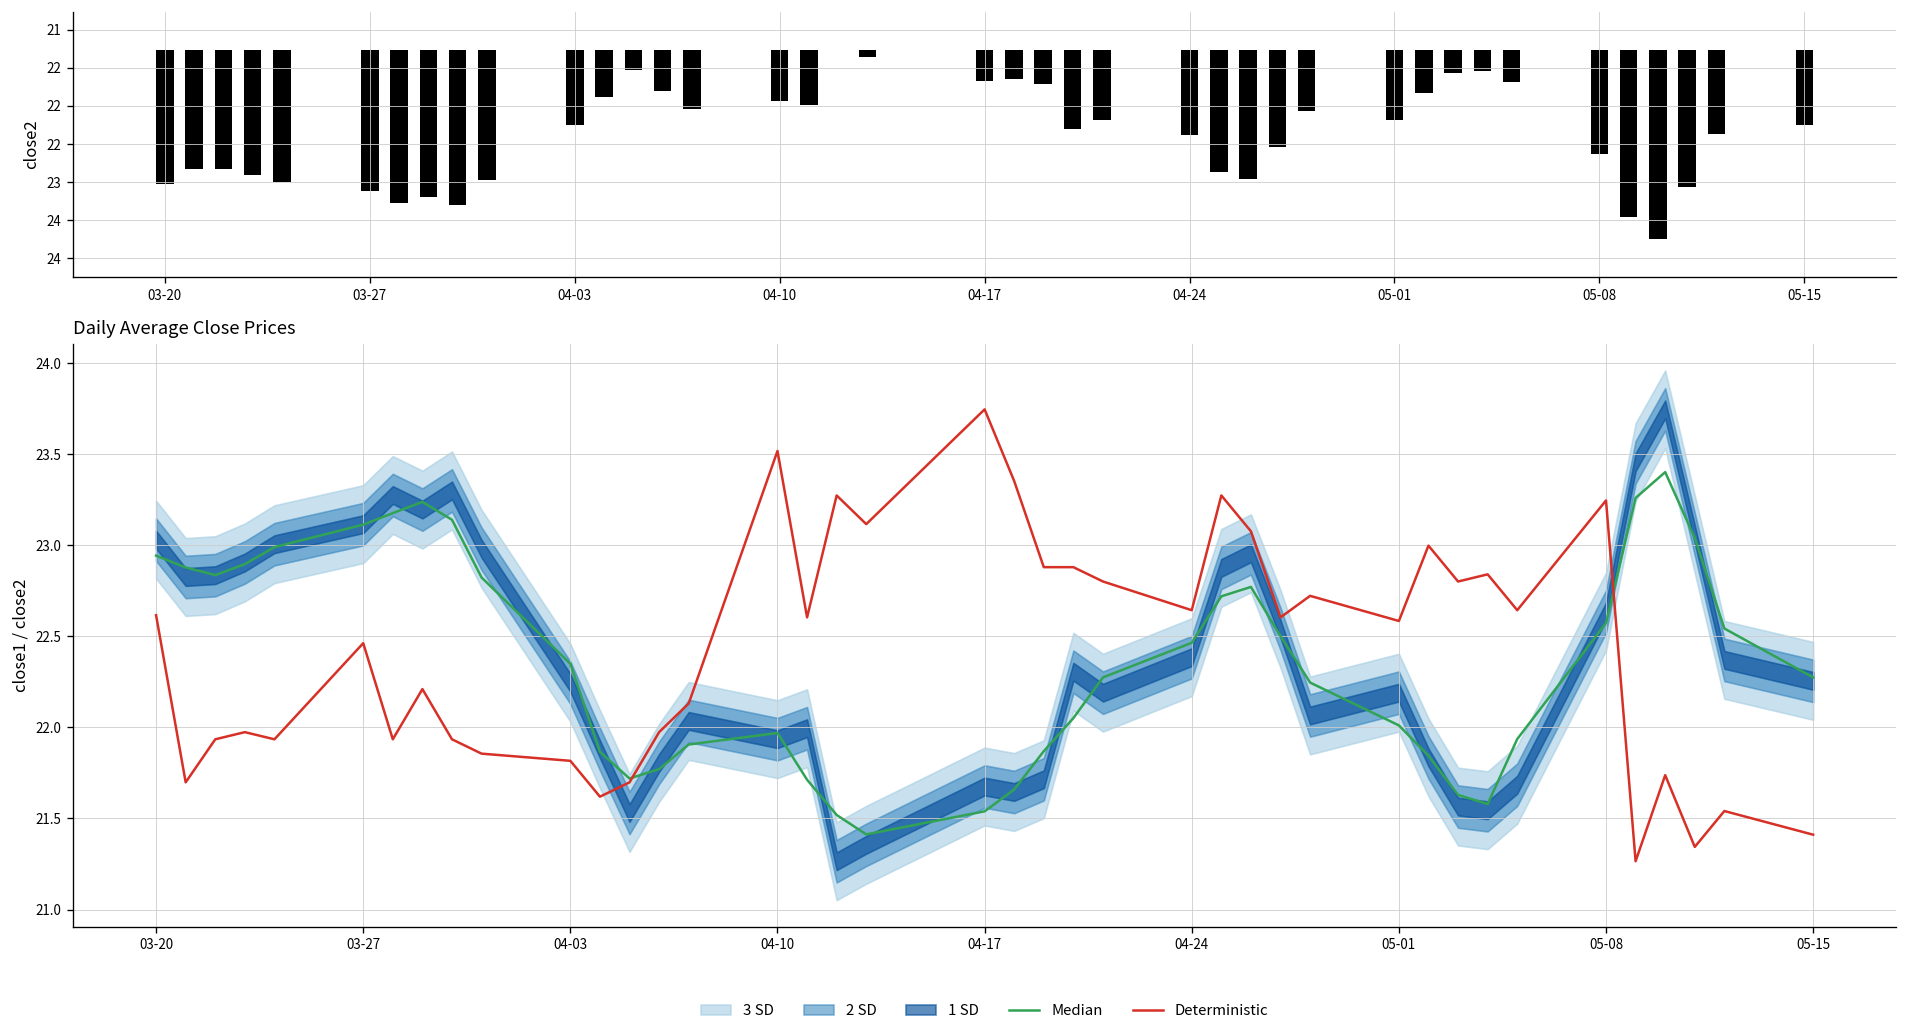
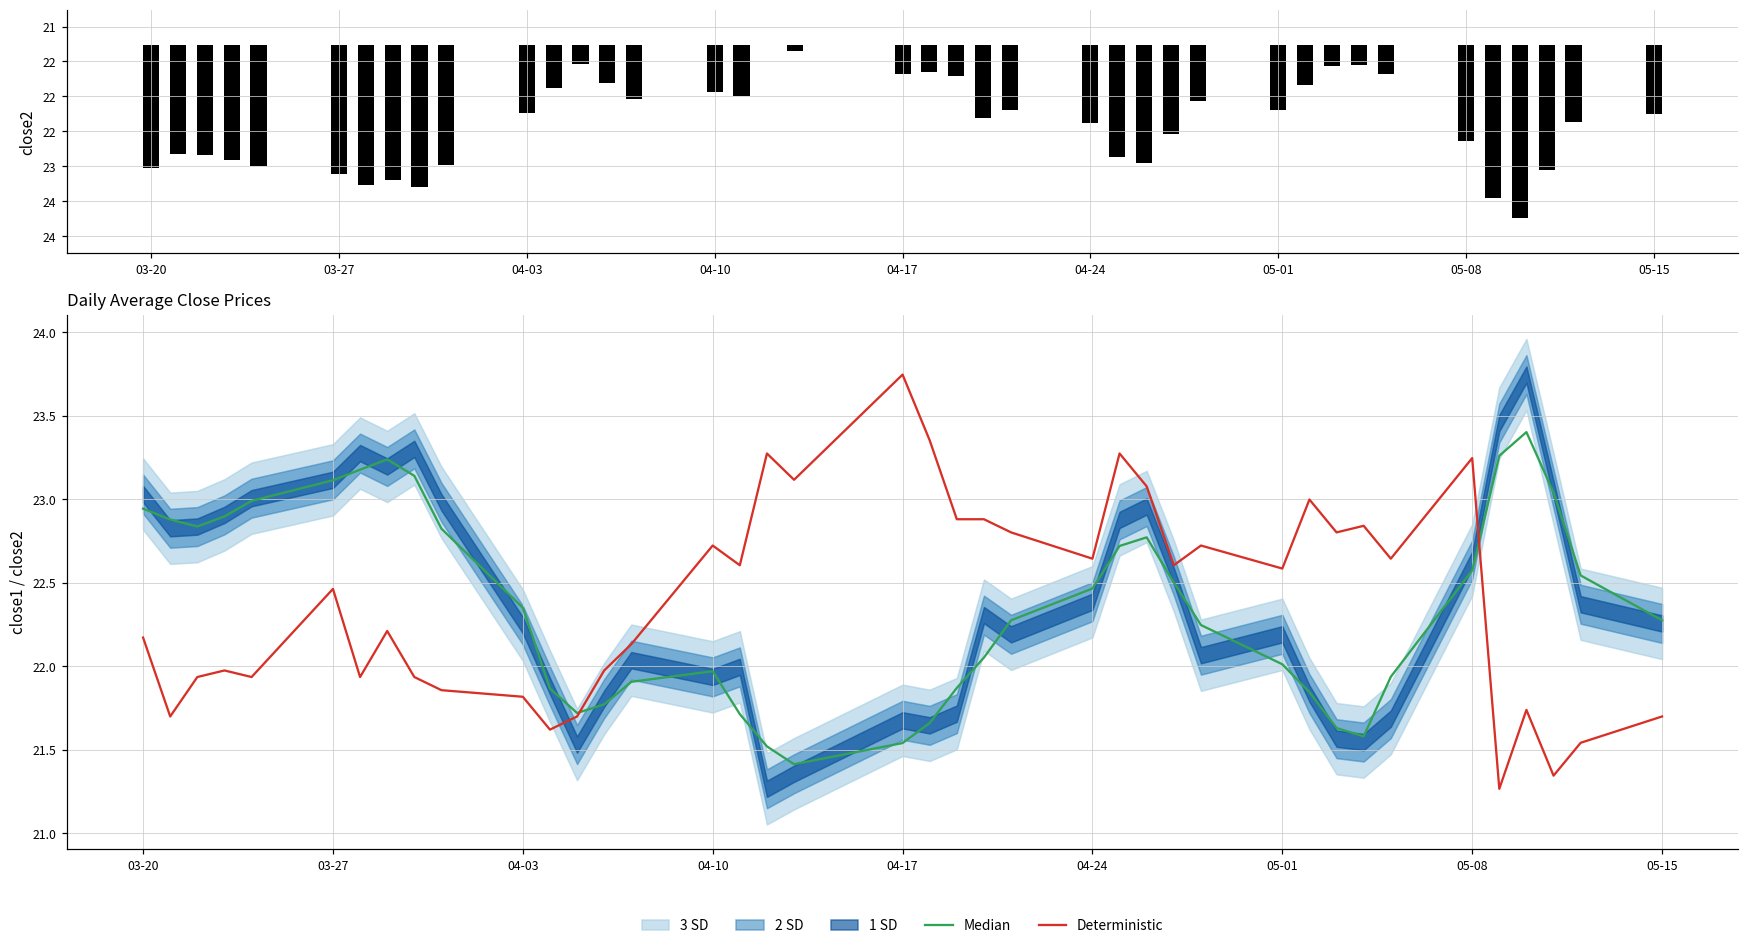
  {
    "Daily Average Close Prices": {
      "Median": {
        "03-20": 22.94,
        "03-27": 23.11,
        "04-17": 21.54,
        "04-24": 22.46,
        "05-01": 22.01,
        "05-08": 22.57,
        "05-15": 22.27
      },
      "Deterministic": {
-       "03-20": 22.62,
+       "03-20": 22.17,
        "03-27": 22.46,
        "04-03": 21.82,
-       "04-10": 23.52,
+       "04-10": 22.72,
        "04-17": 23.75,
        "04-24": 22.64,
        "05-01": 22.58,
        "05-08": 23.25,
-       "05-15": 21.41
+       "05-15": 21.70
      }
    }
  }
